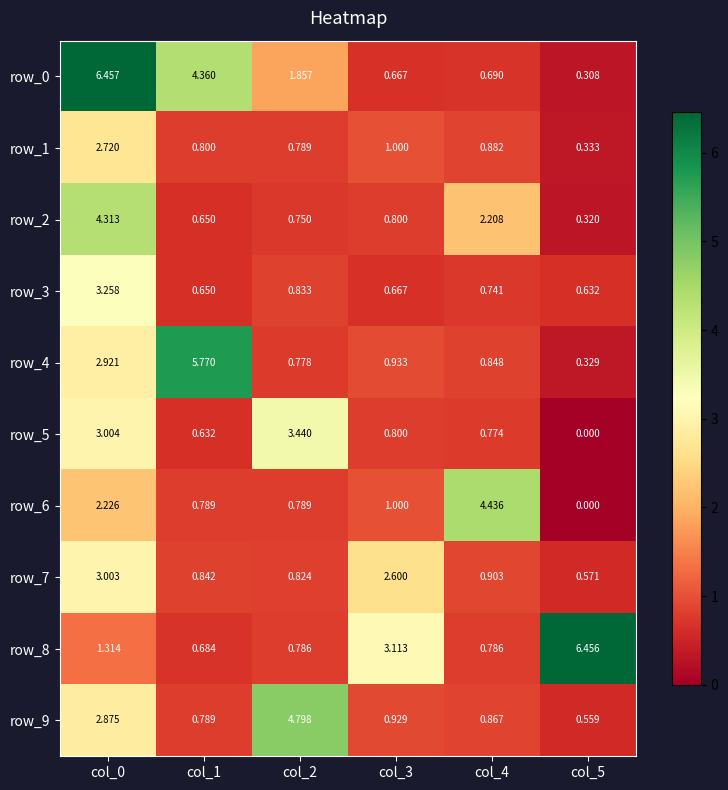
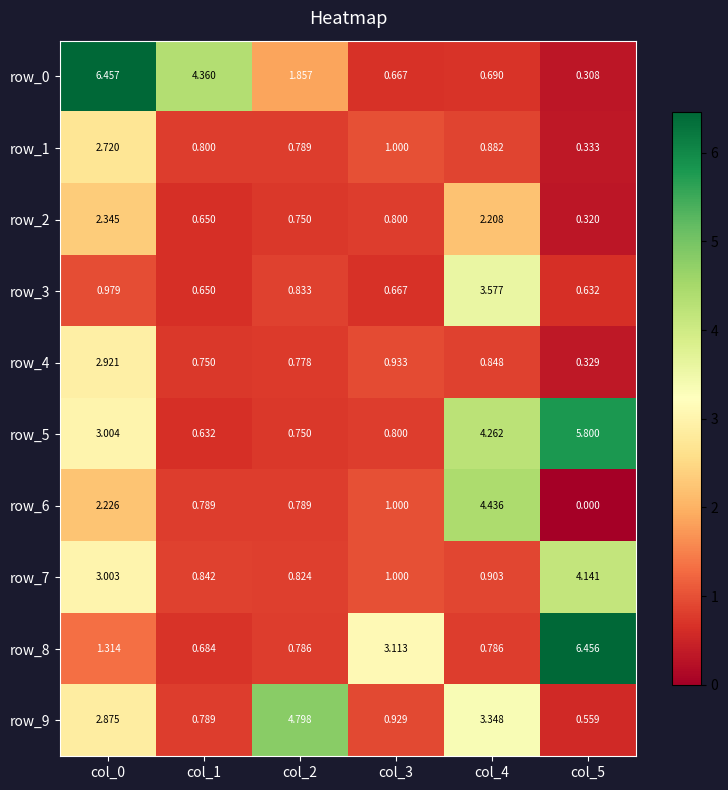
  {
    "row_0": {
      "col_0": 6.457,
      "col_1": 4.360,
      "col_2": 1.857,
      "col_3": 0.667,
      "col_4": 0.690,
      "col_5": 0.308
    },
    "row_1": {
      "col_0": 2.720,
      "col_1": 0.800,
      "col_2": 0.789,
      "col_3": 1.000,
      "col_4": 0.882,
      "col_5": 0.333
    },
    "row_2": {
-     "col_0": 4.313,
+     "col_0": 2.345,
      "col_1": 0.650,
      "col_2": 0.750,
      "col_3": 0.800,
      "col_4": 2.208,
      "col_5": 0.320
    },
    "row_3": {
-     "col_0": 3.258,
+     "col_0": 0.979,
      "col_1": 0.650,
      "col_2": 0.833,
      "col_3": 0.667,
-     "col_4": 0.741,
+     "col_4": 3.577,
      "col_5": 0.632
    },
    "row_4": {
      "col_0": 2.921,
-     "col_1": 5.770,
+     "col_1": 0.750,
      "col_2": 0.778,
      "col_3": 0.933,
      "col_4": 0.848,
      "col_5": 0.329
    },
    "row_5": {
      "col_0": 3.004,
      "col_1": 0.632,
-     "col_2": 3.440,
+     "col_2": 0.750,
      "col_3": 0.800,
-     "col_4": 0.774,
-     "col_5": 0.000
+     "col_4": 4.262,
+     "col_5": 5.800
    },
    "row_6": {
      "col_0": 2.226,
      "col_1": 0.789,
      "col_2": 0.789,
      "col_3": 1.000,
      "col_4": 4.436,
      "col_5": 0.000
    },
    "row_7": {
      "col_0": 3.003,
      "col_1": 0.842,
      "col_2": 0.824,
-     "col_3": 2.600,
+     "col_3": 1.000,
      "col_4": 0.903,
-     "col_5": 0.571
+     "col_5": 4.141
    },
    "row_8": {
      "col_0": 1.314,
      "col_1": 0.684,
      "col_2": 0.786,
      "col_3": 3.113,
      "col_4": 0.786,
      "col_5": 6.456
    },
    "row_9": {
      "col_0": 2.875,
      "col_1": 0.789,
      "col_2": 4.798,
      "col_3": 0.929,
-     "col_4": 0.867,
+     "col_4": 3.348,
      "col_5": 0.559
    }
  }
